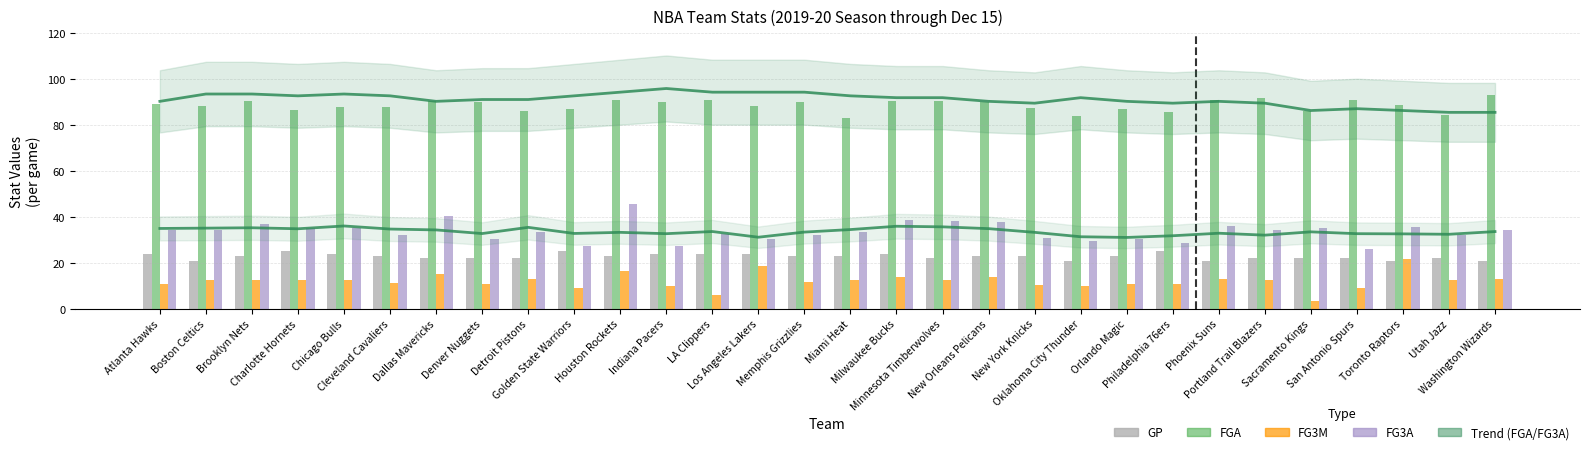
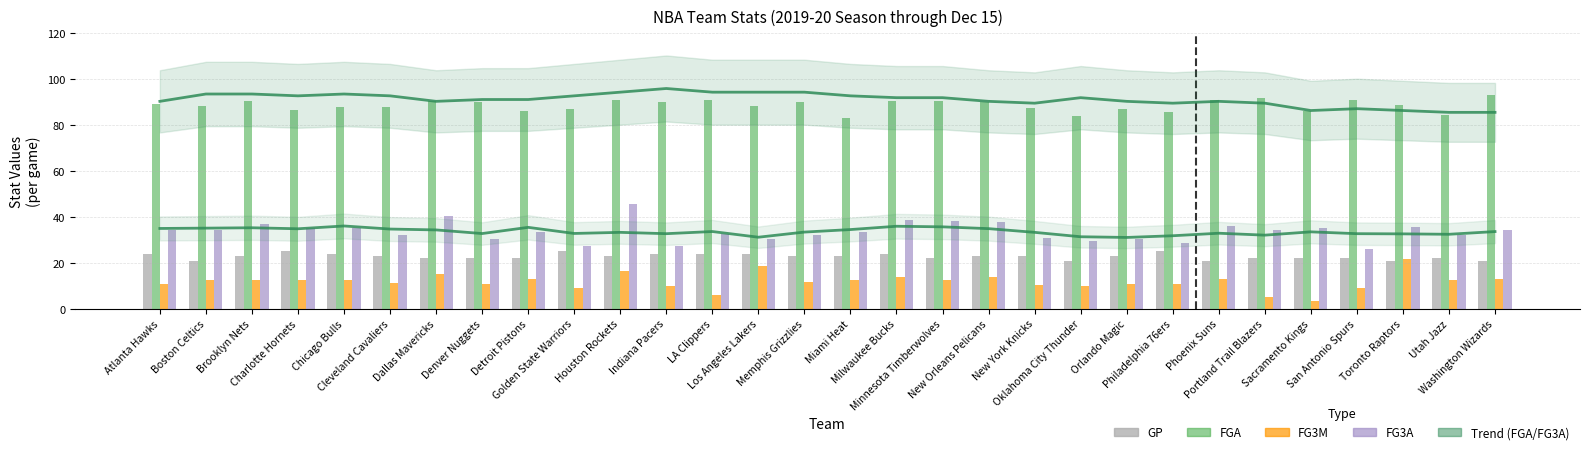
  {
    "FG3M": {
      "Atlanta Hawks": 11,
      "Boston Celtics": 13,
      "Brooklyn Nets": 12,
      "Charlotte Hornets": 12,
      "Chicago Bulls": 13,
      "Cleveland Cavaliers": 11,
      "Dallas Mavericks": 15,
      "Denver Nuggets": 11,
      "Detroit Pistons": 13,
      "Golden State Warriors": 9,
      "Houston Rockets": 16,
      "Indiana Pacers": 10,
      "LA Clippers": 6,
      "Los Angeles Lakers": 18,
      "Memphis Grizzlies": 12,
      "Miami Heat": 13,
      "Milwaukee Bucks": 14,
      "Minnesota Timberwolves": 13,
      "New Orleans Pelicans": 14,
      "New York Knicks": 10,
      "Oklahoma City Thunder": 10,
      "Orlando Magic": 11,
      "Philadelphia 76ers": 11,
      "Phoenix Suns": 13,
-     "Portland Trail Blazers": 13,
+     "Portland Trail Blazers": 5,
      "Sacramento Kings": 3,
      "San Antonio Spurs": 9,
      "Toronto Raptors": 22,
      "Utah Jazz": 13,
      "Washington Wizards": 13
    }
  }
